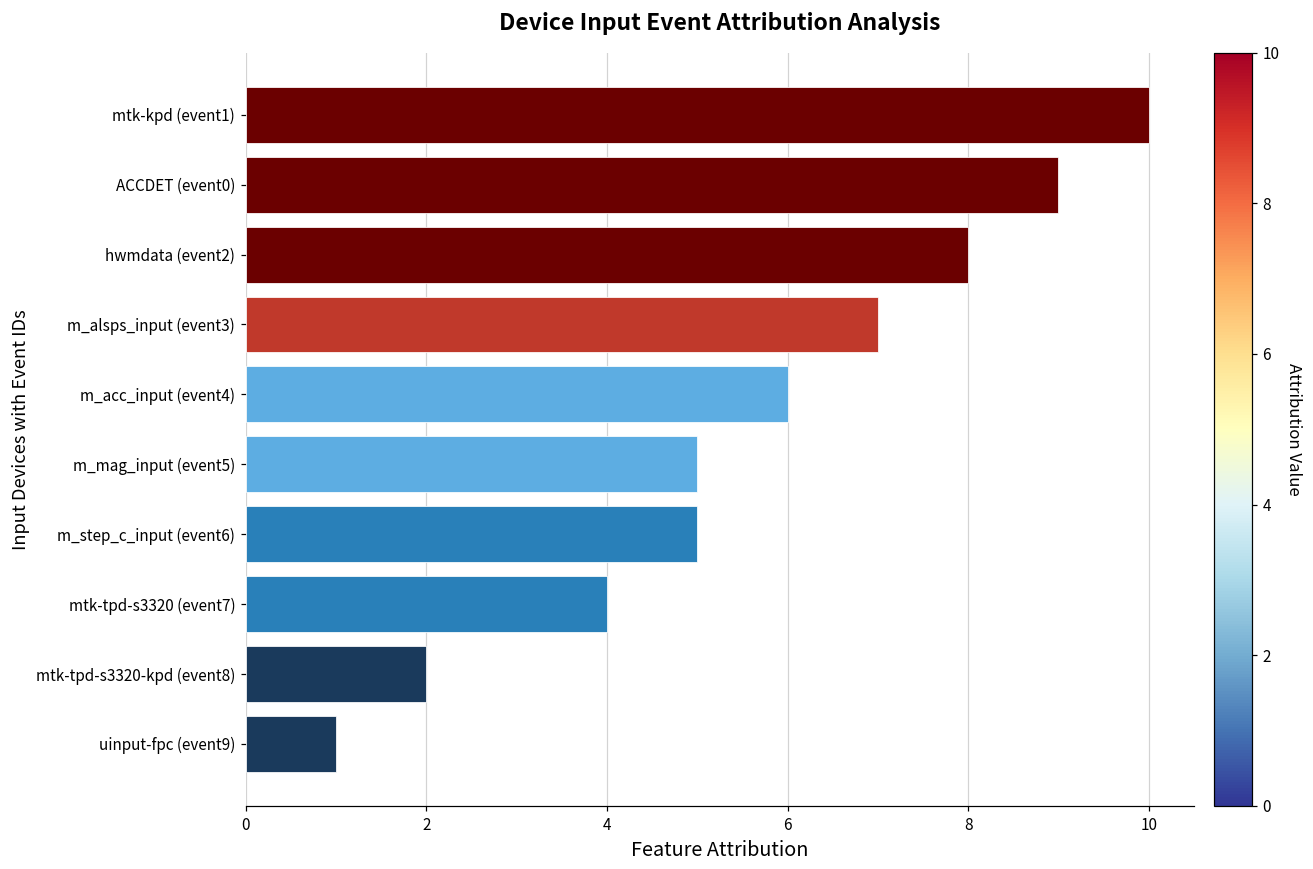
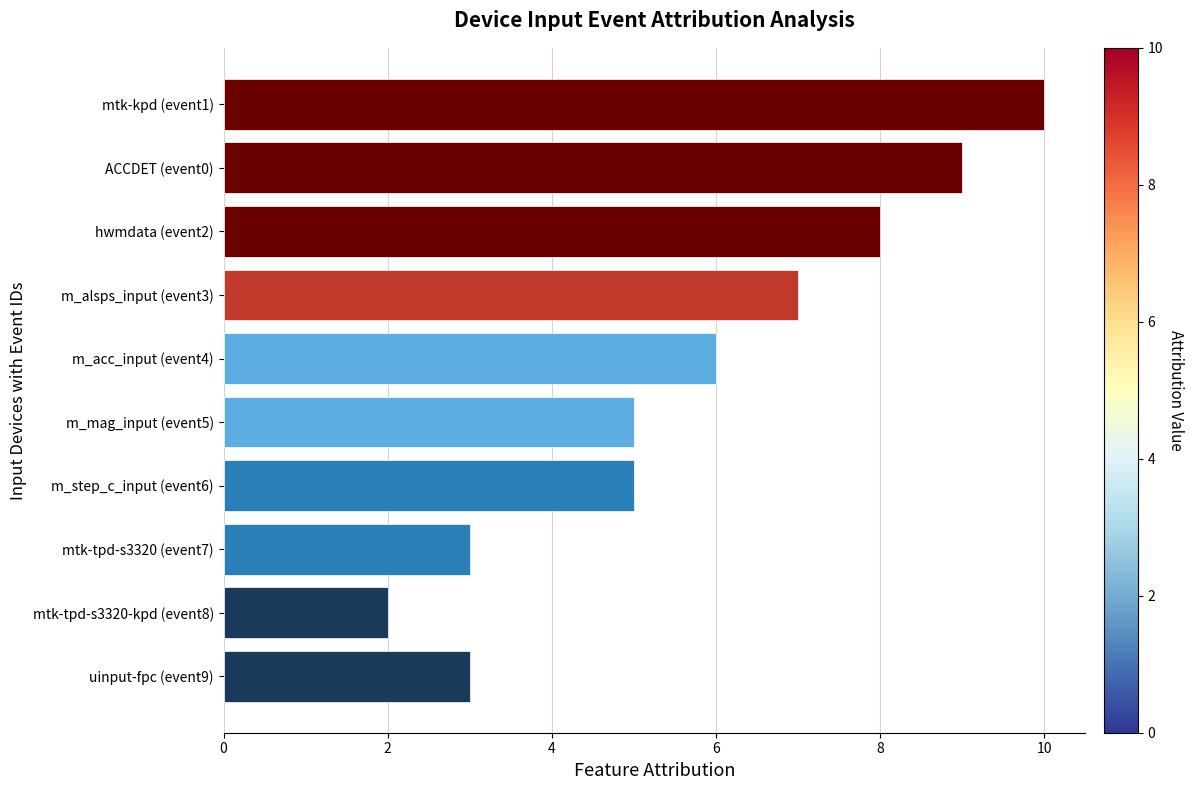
  {
    "mtk-kpd (event1)": 10,
    "ACCDET (event0)": 9,
    "hwmdata (event2)": 8,
    "m_alsps_input (event3)": 7,
    "m_acc_input (event4)": 6,
    "m_mag_input (event5)": 5,
    "m_step_c_input (event6)": 5,
-   "mtk-tpd-s3320 (event7)": 4,
+   "mtk-tpd-s3320 (event7)": 3,
    "mtk-tpd-s3320-kpd (event8)": 2,
-   "uinput-fpc (event9)": 1
+   "uinput-fpc (event9)": 3
  }
